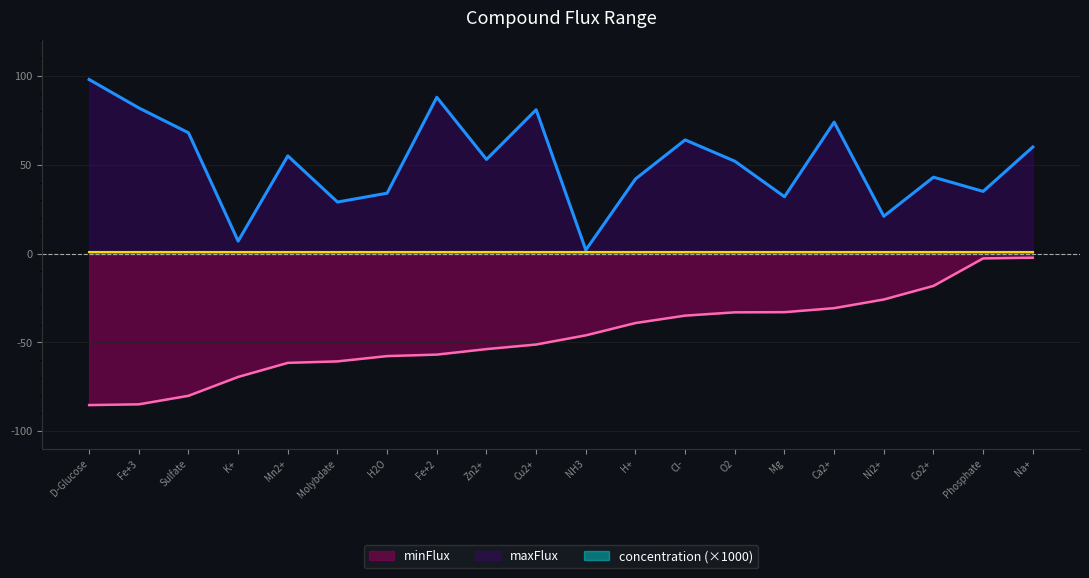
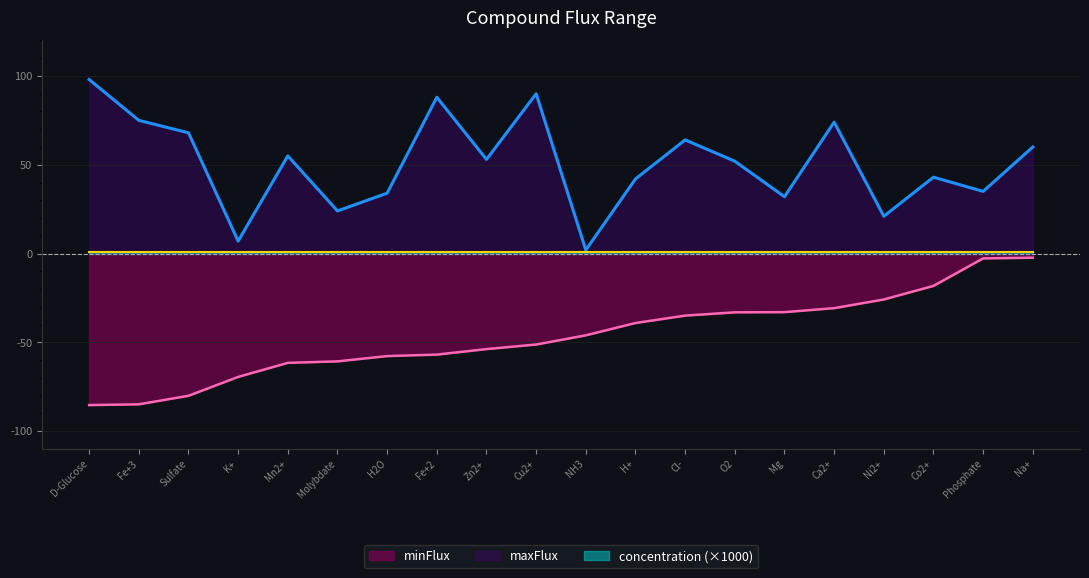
  {
    "maxFlux": {
      "D-Glucose": 98,
-     "Fe+3": 82,
+     "Fe+3": 75,
      "Sulfate": 68,
      "K+": 7,
      "Mn2+": 55,
-     "Molybdate": 29,
+     "Molybdate": 24,
      "H2O": 34,
      "Fe+2": 88,
      "Zn2+": 53,
-     "Cu2+": 81,
+     "Cu2+": 90,
      "H+": 42,
      "Cl-": 64,
      "O2": 52,
      "Mg": 32,
      "Ca2+": 74,
      "Ni2+": 21,
      "Co2+": 43,
      "Phosphate": 35,
      "Na+": 60
    }
  }
